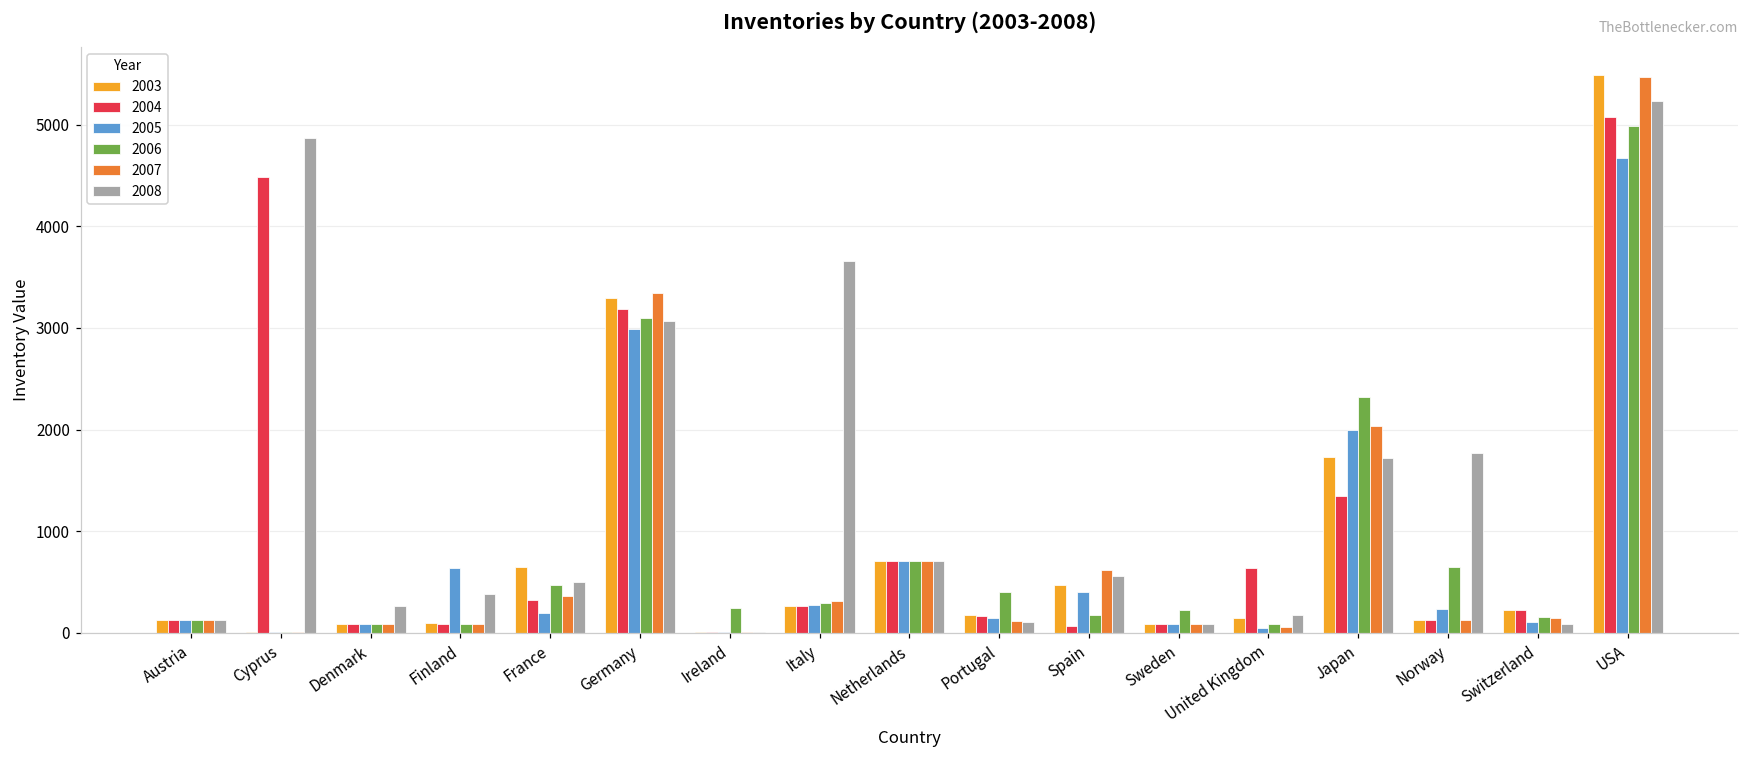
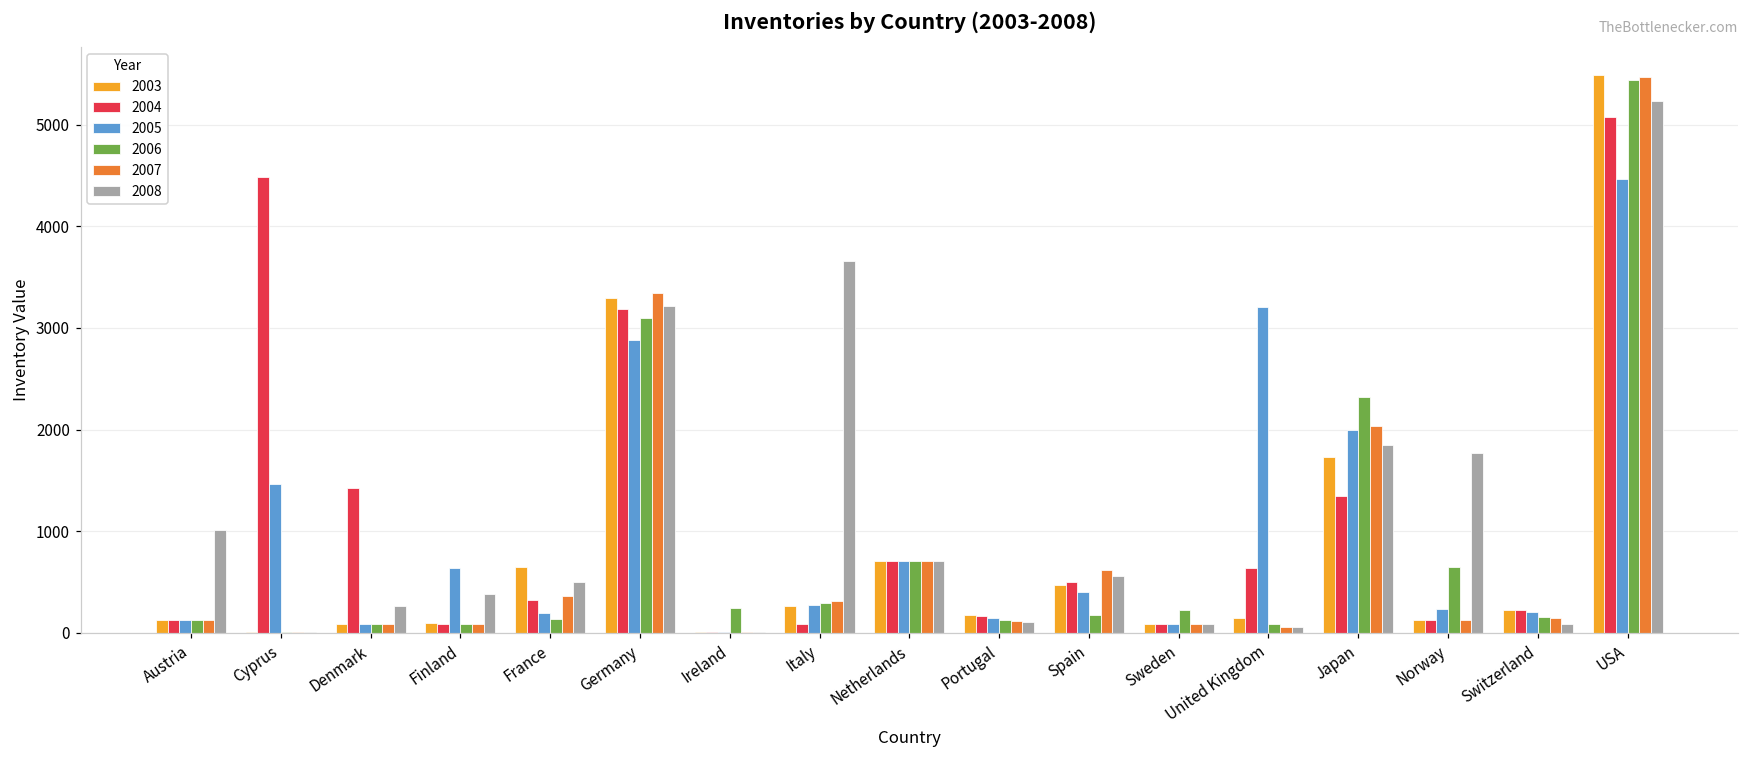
  {
    "2004": {
      "Austria": 100,
      "Cyprus": 4500,
-     "Denmark": 100,
+     "Denmark": 1400,
      "Finland": 100,
      "France": 300,
      "Germany": 3200,
-     "Italy": 300,
+     "Italy": 100,
      "Netherlands": 700,
      "Portugal": 200,
-     "Spain": 100,
+     "Spain": 500,
      "Sweden": 100,
      "United Kingdom": 600,
      "Japan": 1300,
      "Norway": 100,
      "Switzerland": 200,
      "USA": 5100
    },
    "2005": {
      "Austria": 100,
-     "Cyprus": 0,
+     "Cyprus": 1500,
      "Denmark": 100,
      "Finland": 600,
      "France": 200,
-     "Germany": 3000,
+     "Germany": 2900,
      "Italy": 300,
      "Netherlands": 700,
      "Portugal": 200,
      "Spain": 400,
      "Sweden": 100,
-     "United Kingdom": 0,
+     "United Kingdom": 3200,
      "Japan": 2000,
      "Norway": 200,
-     "Switzerland": 100,
-     "USA": 4700
+     "Switzerland": 200,
+     "USA": 4500
    },
    "2006": {
      "Austria": 100,
      "Denmark": 100,
      "Finland": 100,
-     "France": 500,
+     "France": 100,
      "Germany": 3100,
      "Ireland": 200,
      "Italy": 300,
      "Netherlands": 700,
-     "Portugal": 400,
+     "Portugal": 100,
      "Spain": 200,
      "Sweden": 200,
      "United Kingdom": 100,
      "Japan": 2300,
      "Norway": 600,
      "Switzerland": 200,
-     "USA": 5000
+     "USA": 5400
    },
    "2008": {
-     "Austria": 100,
-     "Cyprus": 4900,
+     "Austria": 1000,
+     "Cyprus": 0,
      "Denmark": 300,
      "Finland": 400,
      "France": 500,
-     "Germany": 3100,
+     "Germany": 3200,
      "Italy": 3700,
      "Netherlands": 700,
      "Portugal": 100,
      "Spain": 600,
      "Sweden": 100,
-     "United Kingdom": 200,
-     "Japan": 1700,
+     "United Kingdom": 100,
+     "Japan": 1900,
      "Norway": 1800,
      "Switzerland": 100,
      "USA": 5200
    }
  }
